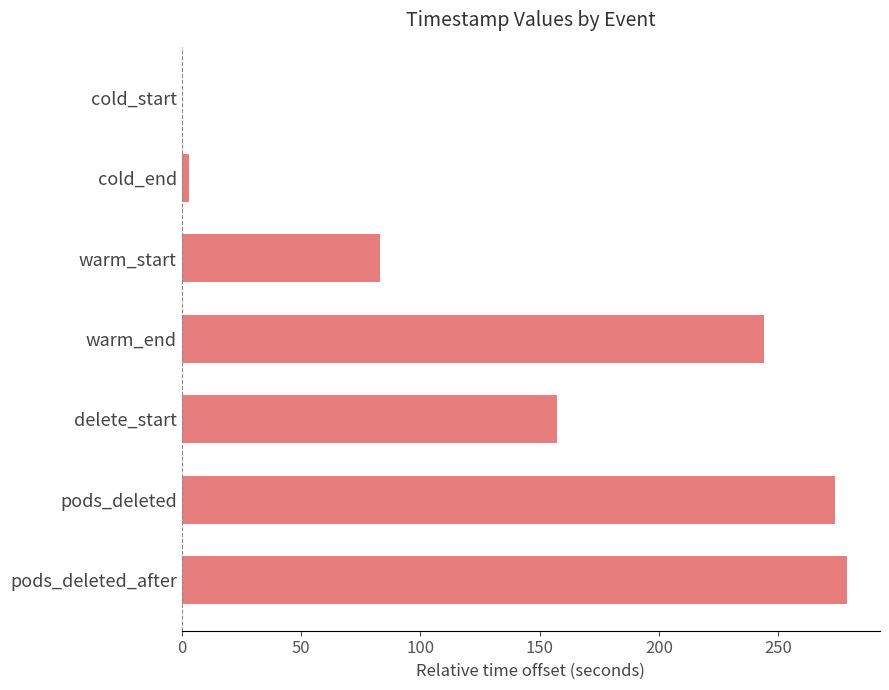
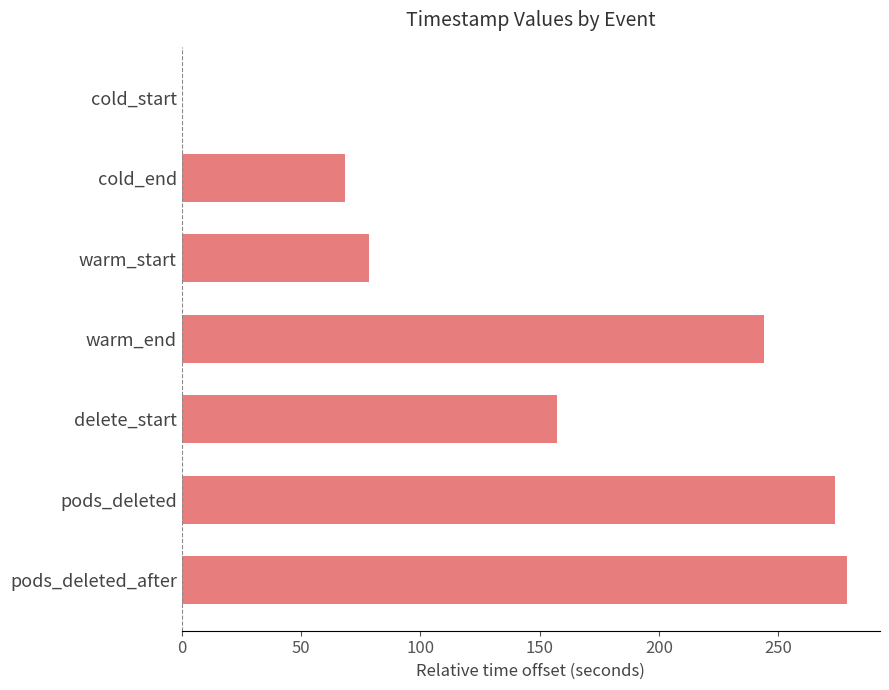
  {
    "cold_start": 0,
-   "cold_end": 3,
-   "warm_start": 83,
+   "cold_end": 68,
+   "warm_start": 78,
    "warm_end": 244,
    "delete_start": 157,
    "pods_deleted": 274,
    "pods_deleted_after": 279
  }
